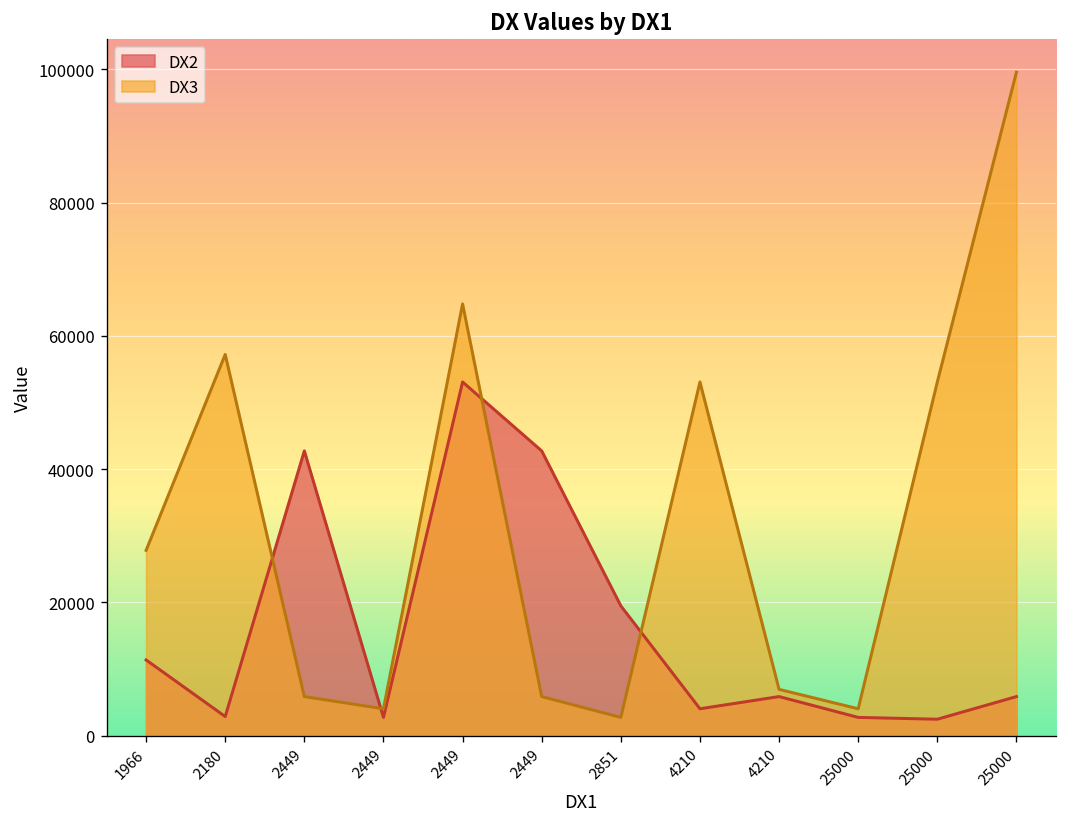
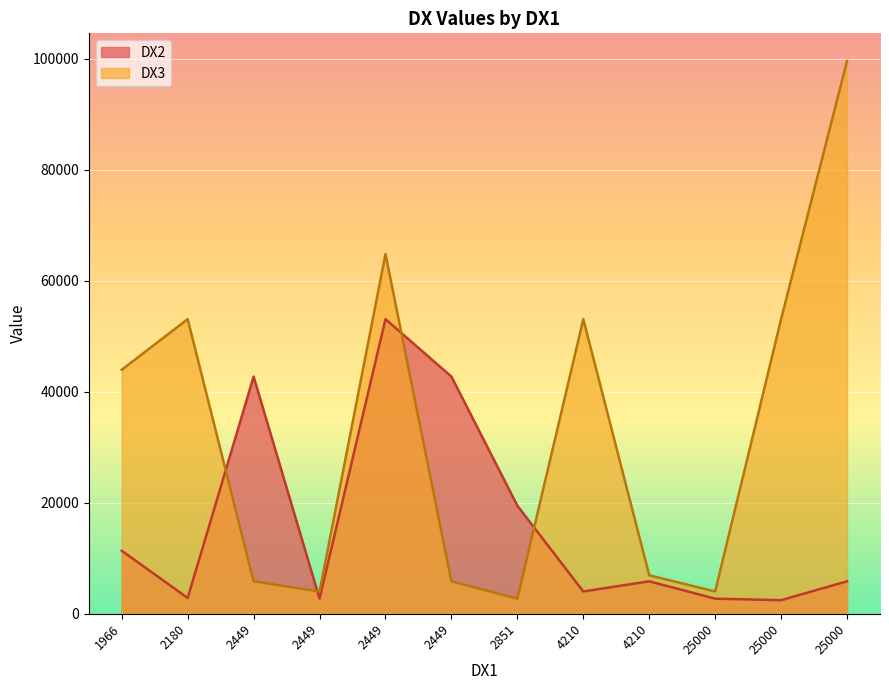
  {
    "DX2": {
      "1966": 11000,
      "2180": 3000,
      "2851": 19000
    },
    "DX3": {
-     "1966": 28000,
-     "2180": 57000,
+     "1966": 44000,
+     "2180": 53000,
      "2851": 3000
    }
  }
